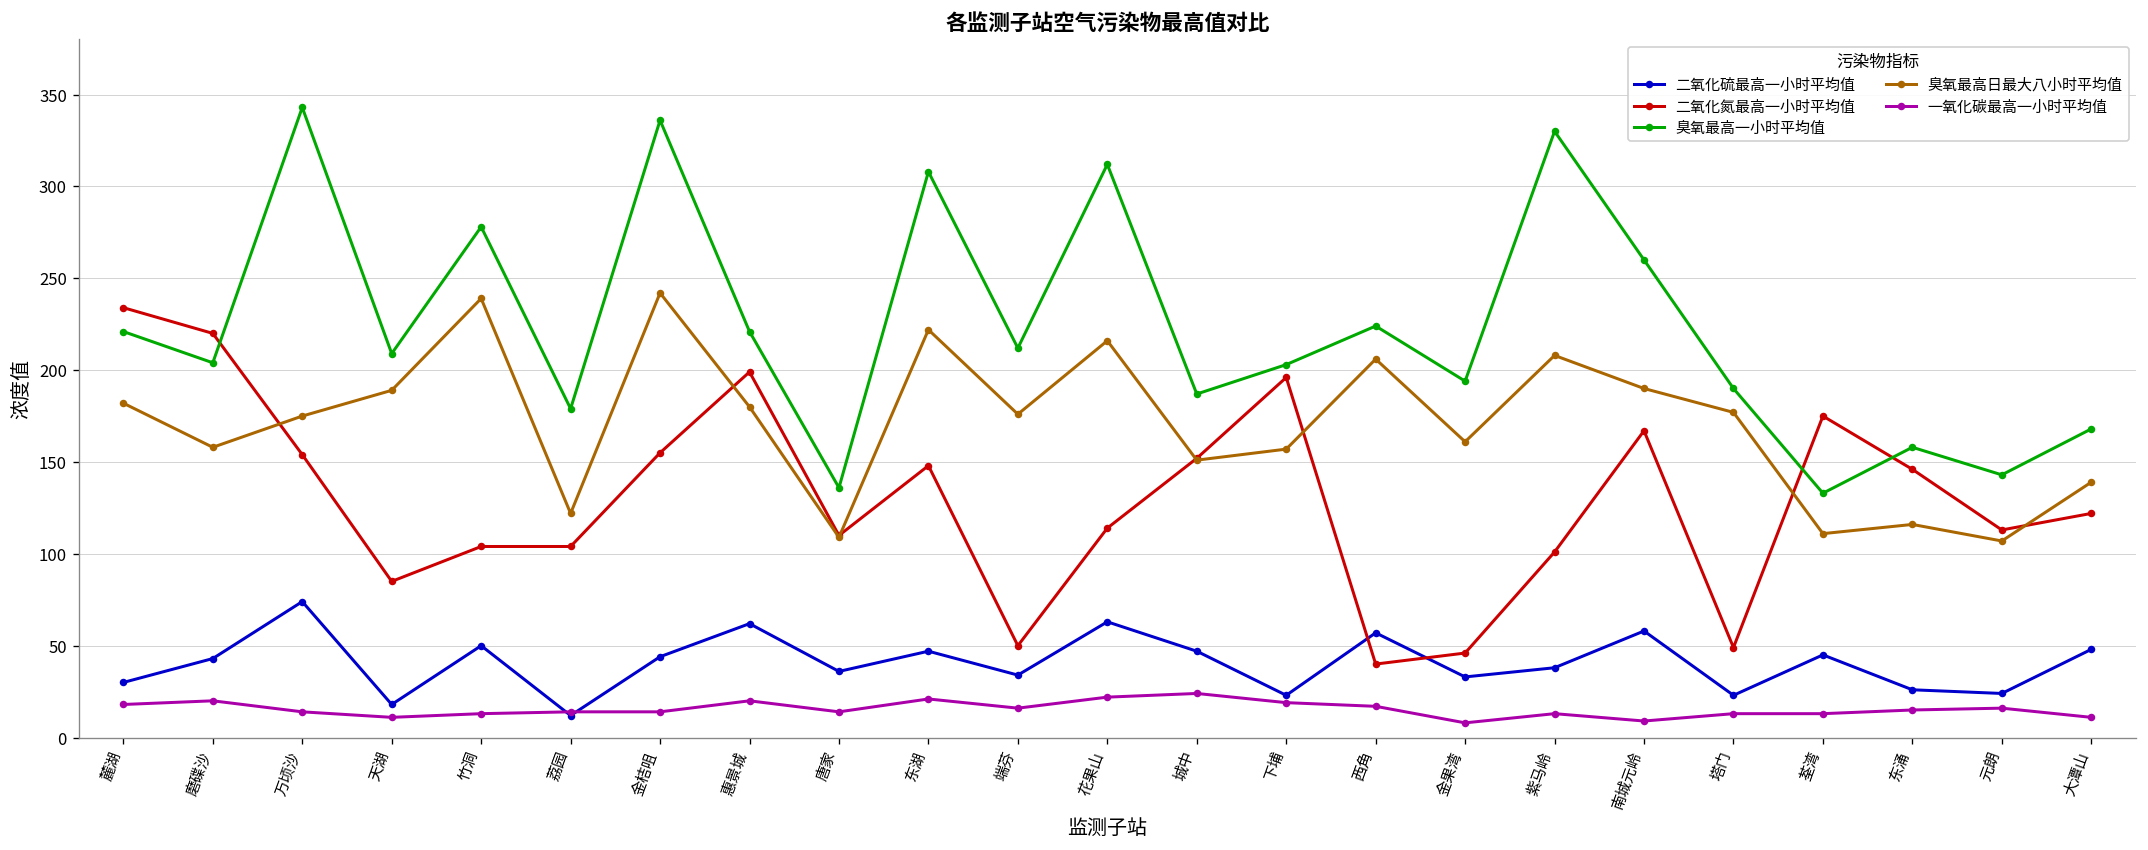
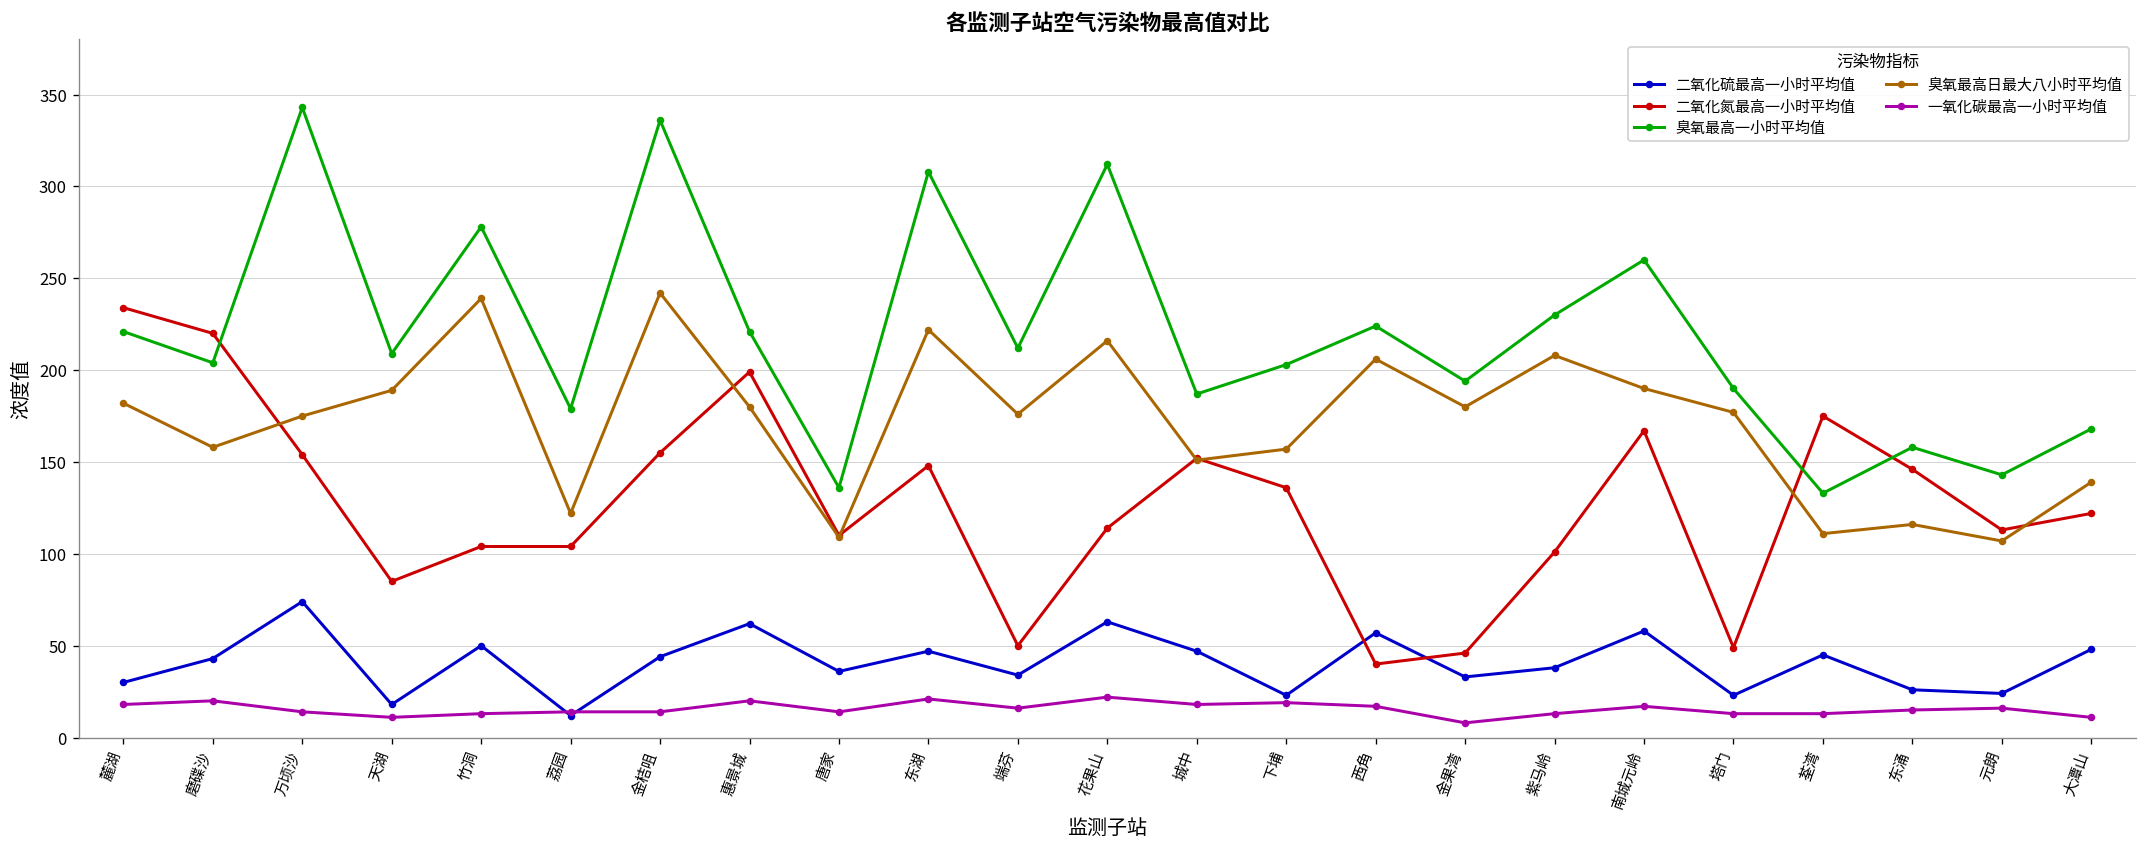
  {
    "二氧化硫最高一小时平均值": {
      "麓湖": 30,
      "磨碟沙": 43,
      "万顷沙": 74,
      "天湖": 18,
      "竹洞": 50,
      "荔园": 12,
      "金桔咀": 44,
      "惠景城": 62,
      "唐家": 36,
      "东湖": 47,
      "端芬": 34,
      "花果山": 63,
      "城中": 47,
      "下埔": 23,
      "西角": 57,
      "金果湾": 33,
      "紫马岭": 38,
      "南城元岭": 58,
      "塔门": 23,
      "荃湾": 45,
      "东涌": 26,
      "元朗": 24,
      "大潭山": 48
    },
    "二氧化氮最高一小时平均值": {
      "麓湖": 234,
      "磨碟沙": 220,
      "万顷沙": 154,
      "天湖": 85,
      "竹洞": 104,
      "荔园": 104,
      "金桔咀": 155,
      "惠景城": 199,
      "东湖": 148,
      "端芬": 50,
      "花果山": 114,
-     "下埔": 196,
+     "下埔": 136,
      "西角": 40,
      "金果湾": 46,
      "紫马岭": 101,
      "南城元岭": 167,
      "塔门": 49,
      "荃湾": 175,
      "东涌": 146,
      "元朗": 113,
      "大潭山": 122
    },
    "臭氧最高一小时平均值": {
      "麓湖": 221,
      "磨碟沙": 204,
      "万顷沙": 343,
      "天湖": 209,
      "竹洞": 278,
      "荔园": 179,
      "金桔咀": 336,
      "惠景城": 221,
      "唐家": 136,
      "东湖": 308,
      "端芬": 212,
      "花果山": 312,
      "城中": 187,
      "下埔": 203,
      "西角": 224,
      "金果湾": 194,
-     "紫马岭": 330,
+     "紫马岭": 230,
      "南城元岭": 260,
      "塔门": 190,
      "荃湾": 133,
      "东涌": 158,
      "元朗": 143,
      "大潭山": 168
    },
    "臭氧最高日最大八小时平均值": {
      "麓湖": 182,
      "磨碟沙": 158,
      "万顷沙": 175,
      "天湖": 189,
      "竹洞": 239,
      "荔园": 122,
      "金桔咀": 242,
      "惠景城": 180,
      "东湖": 222,
      "端芬": 176,
      "花果山": 216,
      "下埔": 157,
      "西角": 206,
-     "金果湾": 161,
+     "金果湾": 180,
      "紫马岭": 208,
      "南城元岭": 190,
      "塔门": 177,
      "荃湾": 111,
      "东涌": 116,
      "元朗": 107,
      "大潭山": 139
    },
    "一氧化碳最高一小时平均值": {
      "麓湖": 18,
      "磨碟沙": 20,
      "万顷沙": 14,
      "天湖": 11,
      "竹洞": 13,
      "荔园": 14,
      "金桔咀": 14,
      "惠景城": 20,
      "唐家": 14,
      "东湖": 21,
      "端芬": 16,
      "花果山": 22,
-     "城中": 24,
+     "城中": 18,
      "下埔": 19,
      "西角": 17,
      "金果湾": 8,
      "紫马岭": 13,
-     "南城元岭": 9,
+     "南城元岭": 17,
      "塔门": 13,
      "荃湾": 13,
      "东涌": 15,
      "元朗": 16,
      "大潭山": 11
    }
  }
